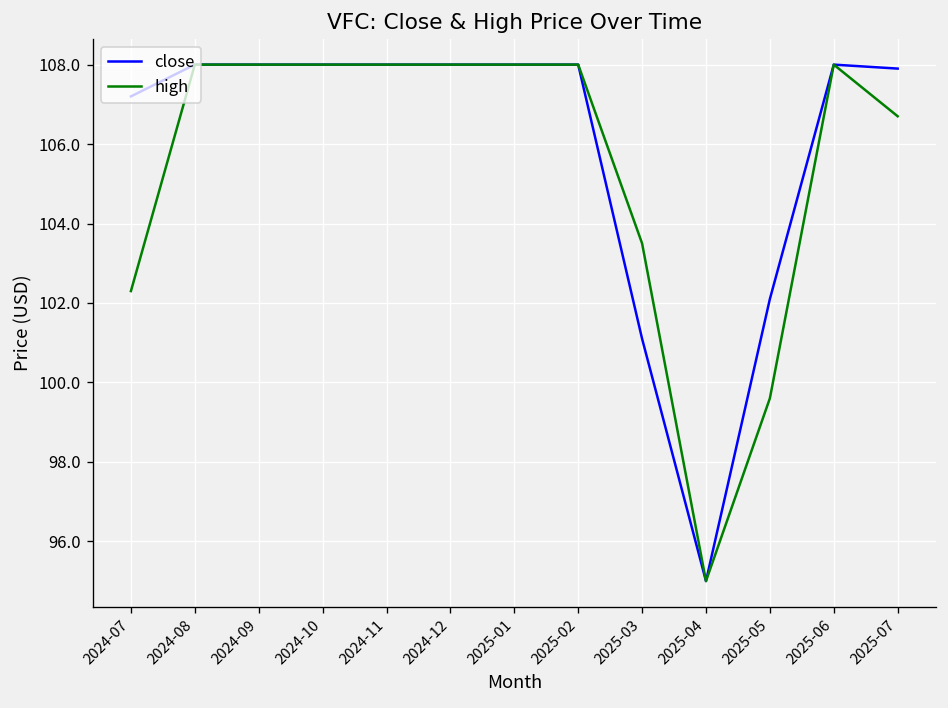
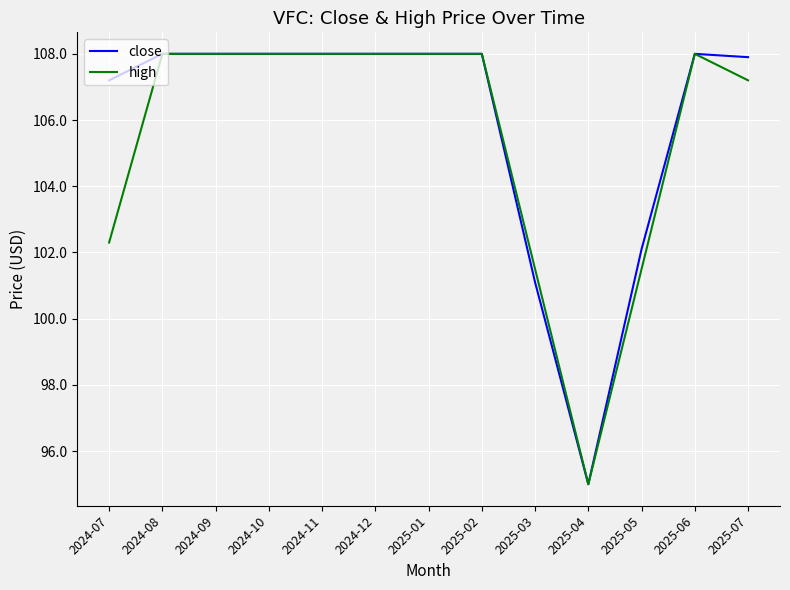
  {
    "close": {
      "2025-03": 101.1,
      "2025-05": 102.1,
      "2025-07": 107.9
    },
    "high": {
      "2024-07": 102.3,
-     "2025-03": 103.5,
-     "2025-05": 99.6,
-     "2025-07": 106.7
+     "2025-03": 101.5,
+     "2025-05": 101.5,
+     "2025-07": 107.2
    }
  }
